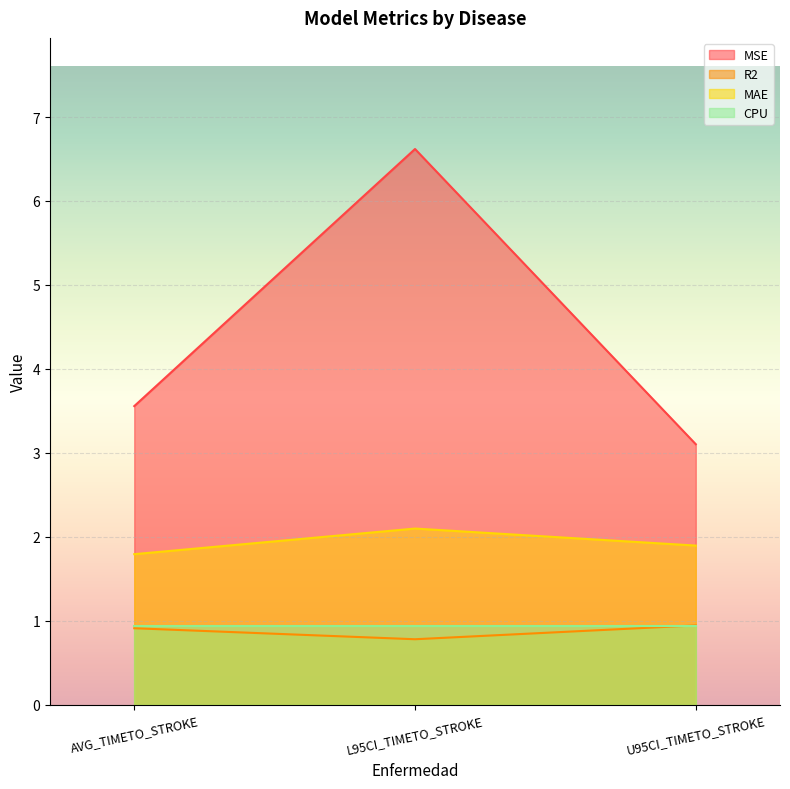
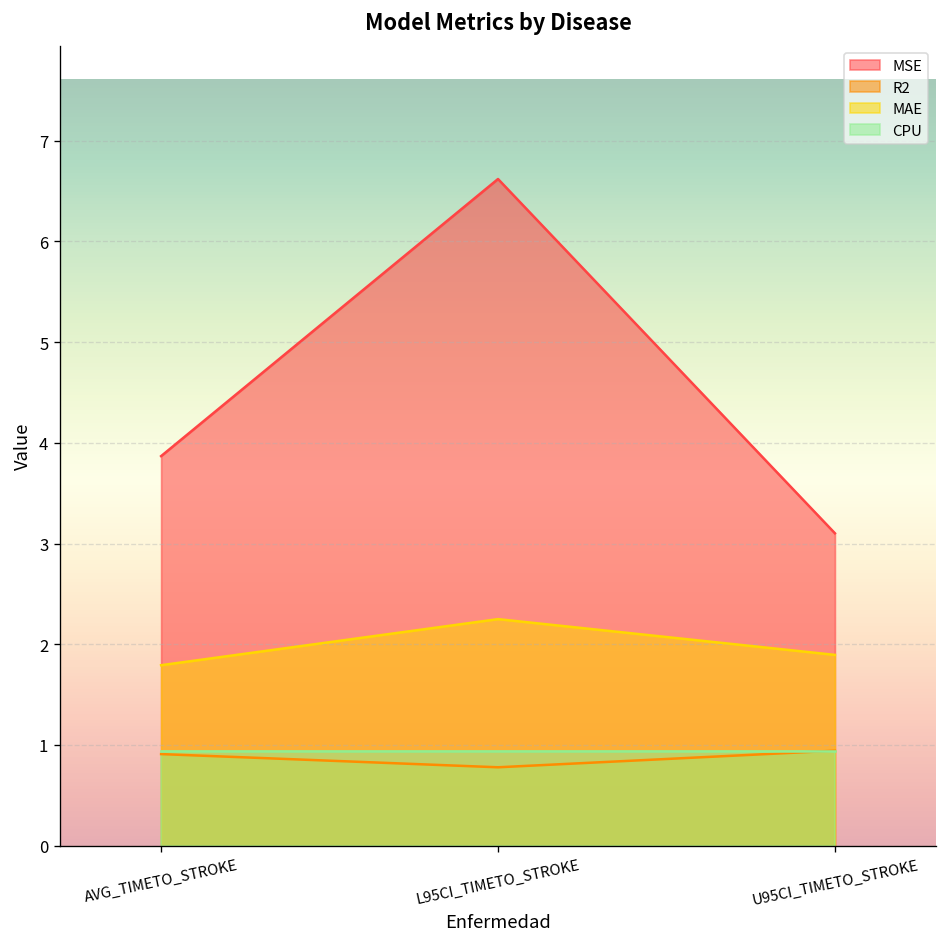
  {
    "MSE": {
-     "AVG_TIMETO_STROKE": 3.6,
+     "AVG_TIMETO_STROKE": 3.9,
      "L95CI_TIMETO_STROKE": 6.6,
      "U95CI_TIMETO_STROKE": 3.1
    },
    "R2": {
      "L95CI_TIMETO_STROKE": 0.8
    },
    "MAE": {
      "AVG_TIMETO_STROKE": 1.8,
-     "L95CI_TIMETO_STROKE": 2.1,
+     "L95CI_TIMETO_STROKE": 2.2,
      "U95CI_TIMETO_STROKE": 1.9
    },
    "CPU": {
      "L95CI_TIMETO_STROKE": 0.9
    }
  }
